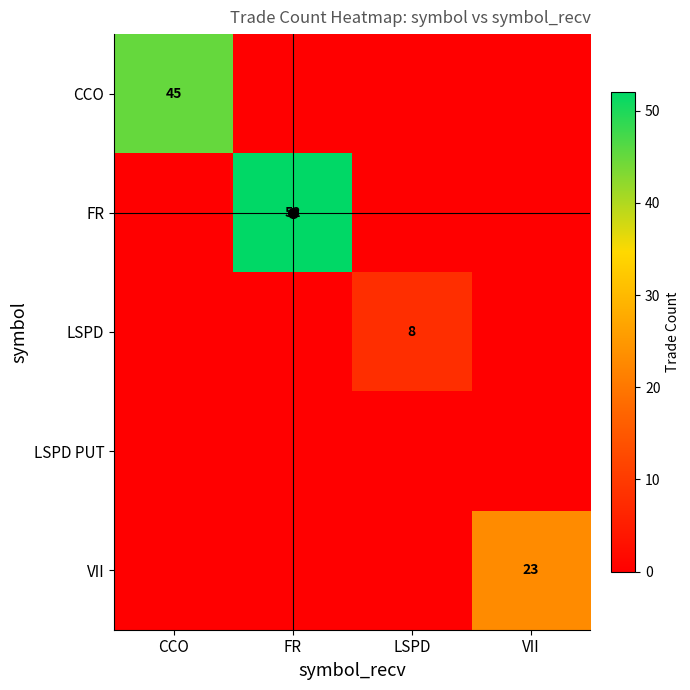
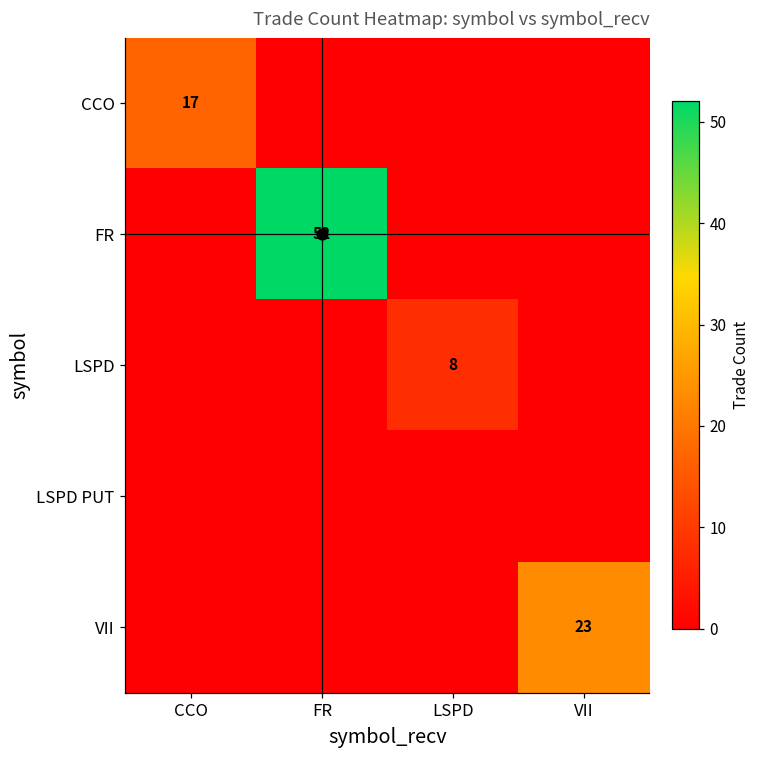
  {
    "CCO": {
-     "CCO": 45
+     "CCO": 17
    },
    "LSPD": {
      "LSPD": 8
    },
    "VII": {
      "VII": 23
    }
  }
